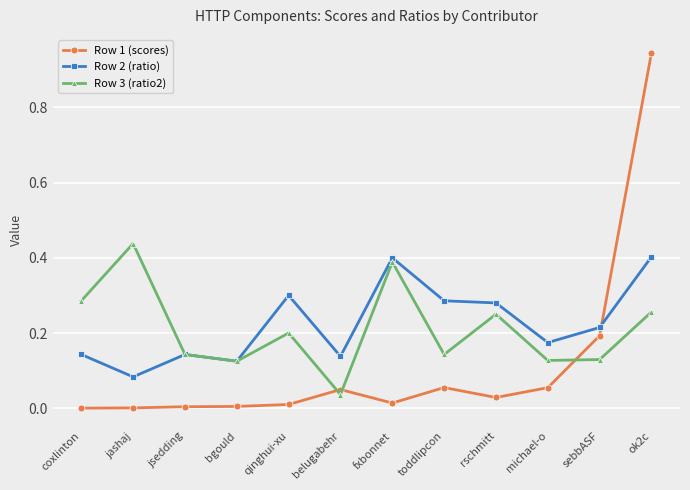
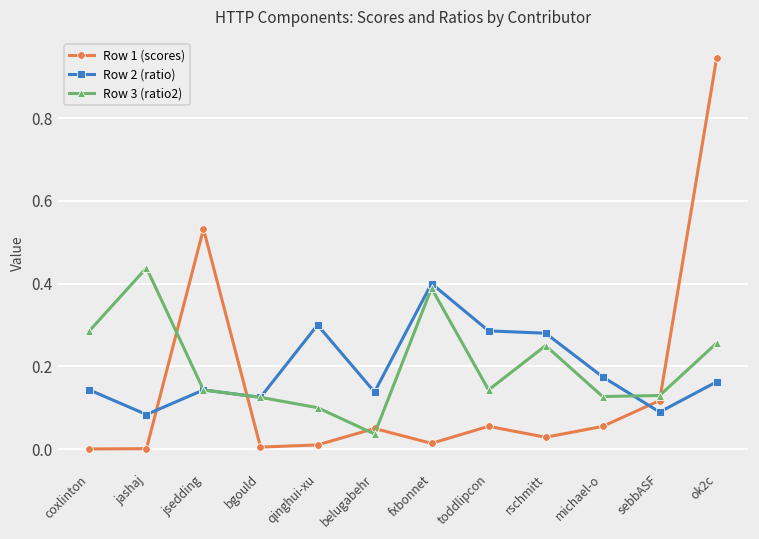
  {
    "Row 1 (scores)": {
      "coxlinton": 0.00,
      "jashaj": 0.00,
-     "jsedding": 0.00,
+     "jsedding": 0.53,
      "bgould": 0.00,
      "qinghui-xu": 0.01,
      "belugabehr": 0.05,
      "fxbonnet": 0.01,
      "toddlipcon": 0.05,
      "rschmitt": 0.03,
      "michael-o": 0.05,
-     "sebbASF": 0.19,
+     "sebbASF": 0.12,
      "ok2c": 0.95
    },
    "Row 2 (ratio)": {
      "coxlinton": 0.14,
      "jashaj": 0.08,
      "qinghui-xu": 0.30,
      "belugabehr": 0.14,
      "fxbonnet": 0.40,
      "toddlipcon": 0.29,
      "rschmitt": 0.28,
      "michael-o": 0.17,
-     "sebbASF": 0.21,
-     "ok2c": 0.40
+     "sebbASF": 0.09,
+     "ok2c": 0.16
    },
    "Row 3 (ratio2)": {
      "coxlinton": 0.29,
      "jashaj": 0.44,
-     "qinghui-xu": 0.2,
+     "qinghui-xu": 0.1,
      "belugabehr": 0.04,
      "fxbonnet": 0.39,
      "toddlipcon": 0.14,
      "rschmitt": 0.25,
      "michael-o": 0.13,
      "sebbASF": 0.13,
      "ok2c": 0.26
    }
  }
